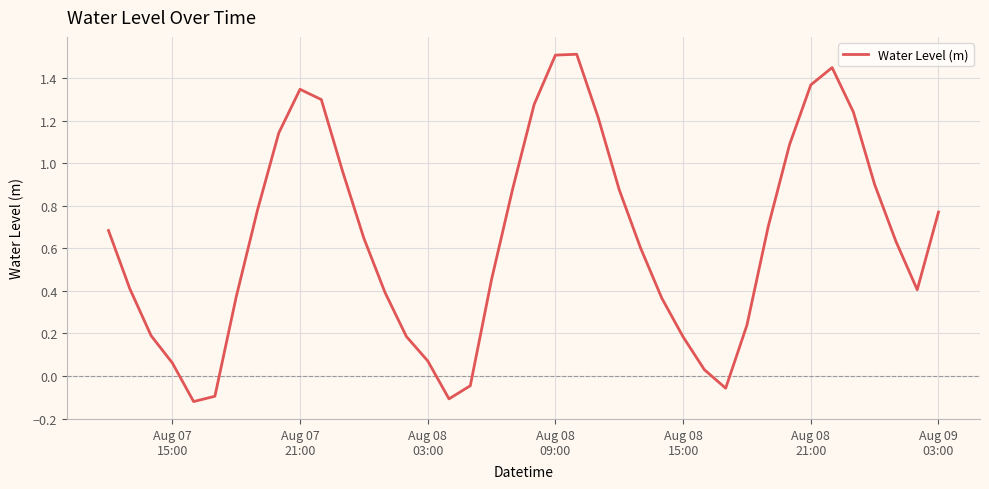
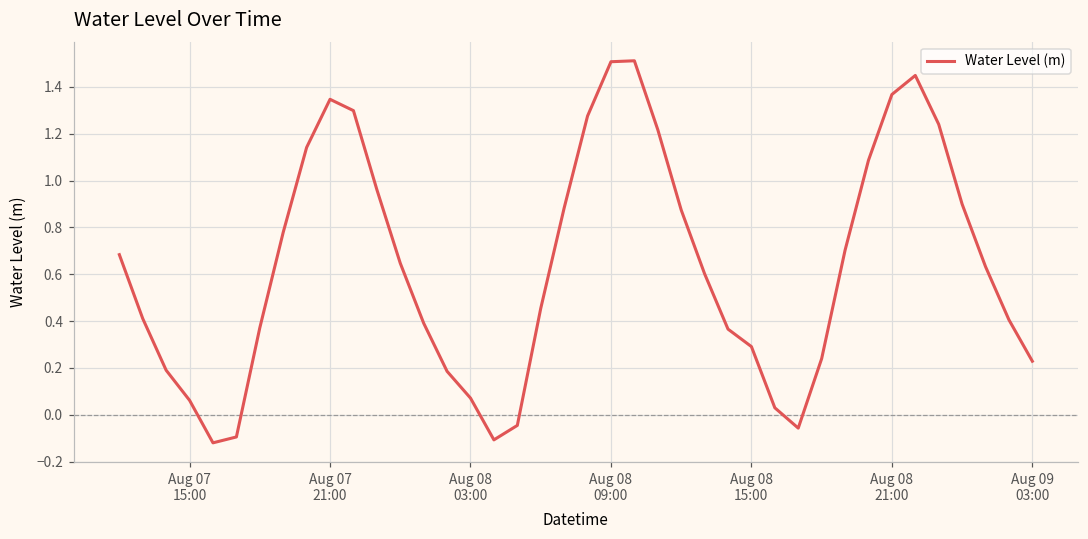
  {
    "Aug 07 15:00": 0.06,
    "Aug 07 21:00": 1.35,
    "Aug 08 03:00": 0.07,
    "Aug 08 09:00": 1.51,
-   "Aug 08 15:00": 0.18,
+   "Aug 08 15:00": 0.29,
    "Aug 08 21:00": 1.37,
-   "Aug 09 03:00": 0.77
+   "Aug 09 03:00": 0.23
  }
